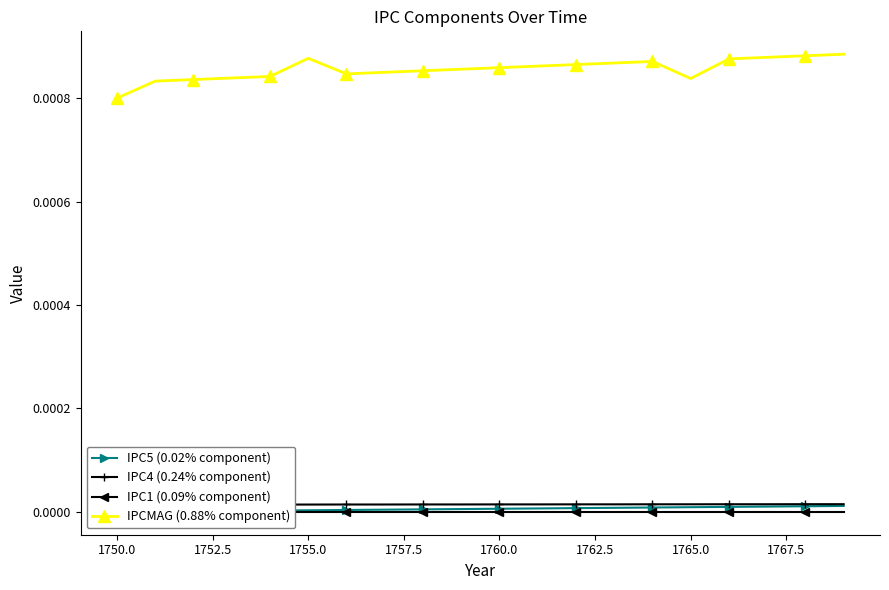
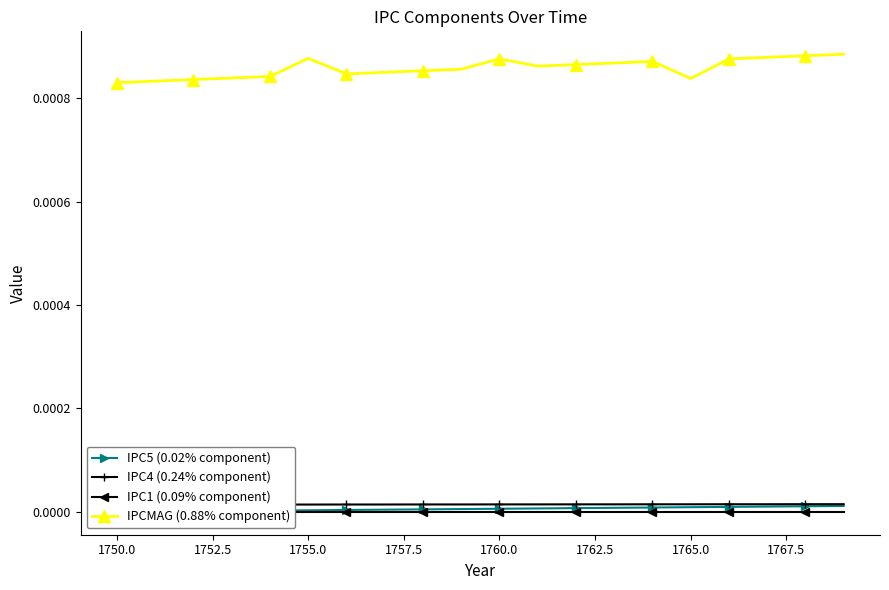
  {
    "IPC5 (0.02% component)": {
      "1760.0": 0.00001,
      "1765.0": 0.00001
    },
    "IPCMAG (0.88% component)": {
-     "1750.0": 0.00080,
+     "1750.0": 0.00083,
      "1755.0": 0.00088,
-     "1760.0": 0.00086,
+     "1760.0": 0.00088,
      "1765.0": 0.00084
    }
  }
